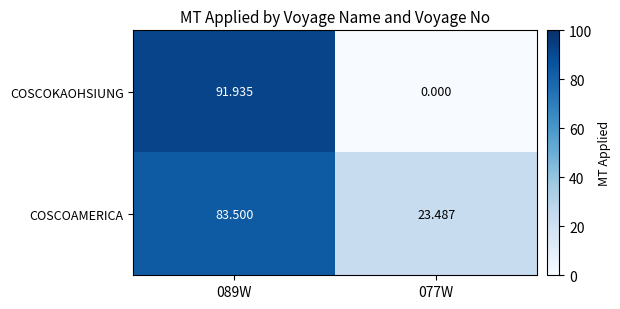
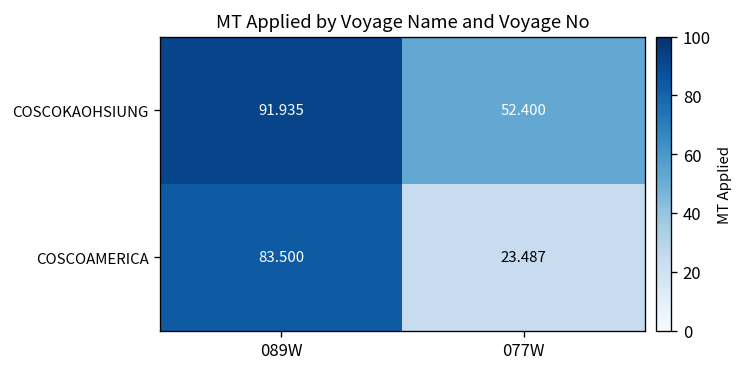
  {
    "COSCOKAOHSIUNG": {
      "089W": 91.935,
-     "077W": 0.000
+     "077W": 52.400
    },
    "COSCOAMERICA": {
      "089W": 83.500,
      "077W": 23.487
    }
  }
